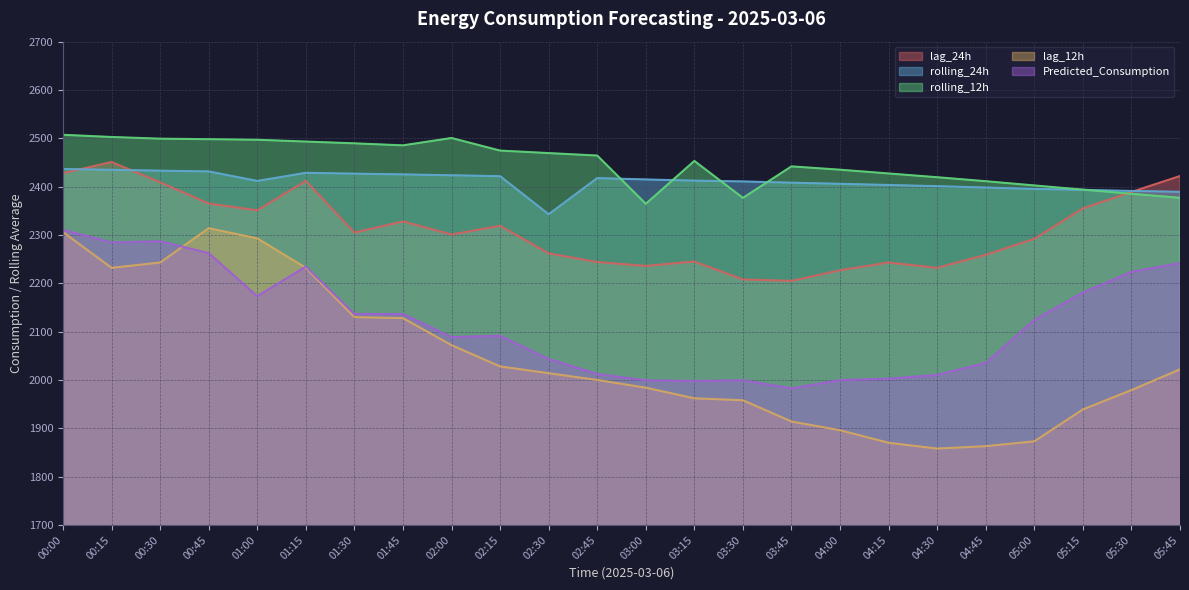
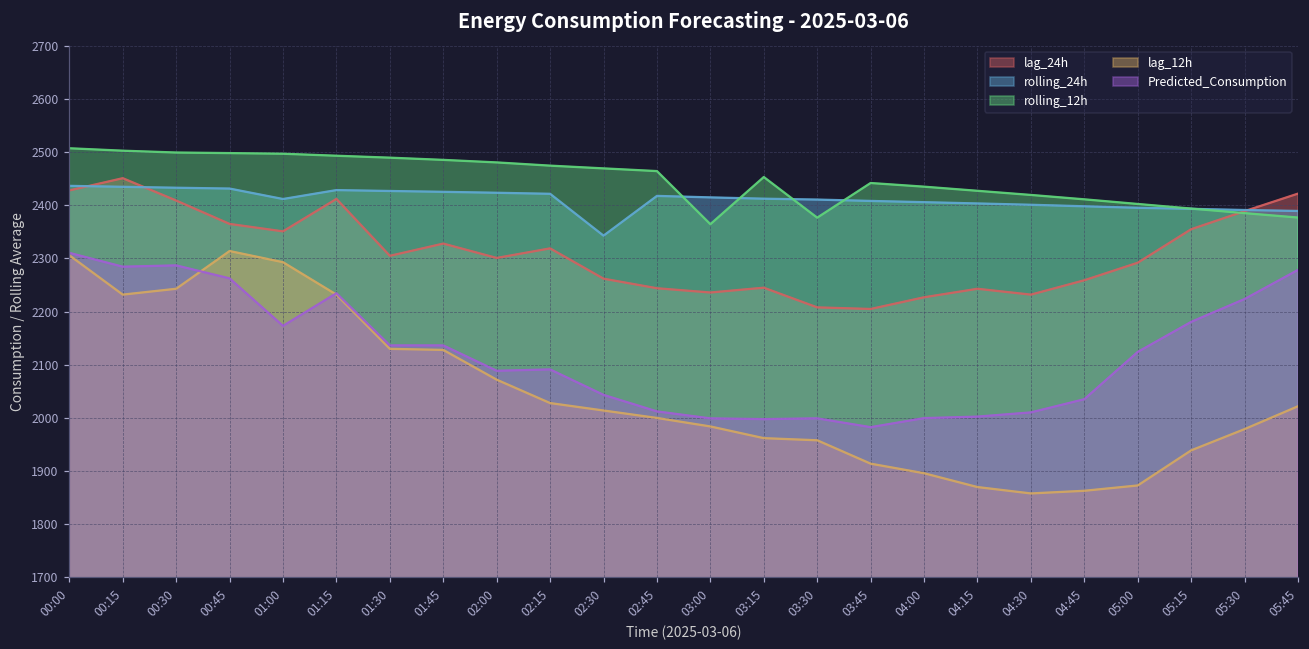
  {
    "rolling_24h": {
      "00:00": 2440,
      "00:15": 2430,
      "00:30": 2430,
      "00:45": 2430,
      "01:00": 2410,
      "01:15": 2430,
      "01:30": 2430,
      "01:45": 2430,
      "02:00": 2420,
      "02:15": 2420,
      "02:30": 2340,
      "02:45": 2420,
      "03:00": 2410,
      "03:15": 2410,
      "03:30": 2410,
      "03:45": 2410,
      "04:00": 2410,
      "04:15": 2400,
      "04:30": 2400,
      "04:45": 2400,
      "05:00": 2400,
      "05:45": 2390
    },
    "rolling_12h": {
      "00:00": 2510,
      "00:15": 2500,
      "00:30": 2500,
      "00:45": 2500,
      "01:00": 2500,
      "01:15": 2490,
      "01:30": 2490,
      "01:45": 2490,
-     "02:00": 2500,
+     "02:00": 2480,
      "02:15": 2470,
      "02:30": 2470,
      "02:45": 2460,
      "03:00": 2360,
      "03:15": 2450,
      "03:30": 2380,
      "03:45": 2440,
      "04:00": 2440,
      "04:15": 2430,
      "04:30": 2420,
      "04:45": 2410,
      "05:00": 2400,
      "05:45": 2380
    },
    "Predicted_Consumption": {
      "00:15": 2280,
      "00:30": 2290,
      "00:45": 2260,
      "01:00": 2170,
      "01:30": 2140,
      "01:45": 2140,
      "02:00": 2090,
      "02:15": 2090,
      "02:30": 2040,
      "02:45": 2010,
      "03:00": 2000,
      "03:15": 2000,
      "03:30": 2000,
      "03:45": 1980,
      "04:00": 2000,
      "04:15": 2000,
      "04:30": 2010,
      "04:45": 2040,
      "05:00": 2120,
      "05:15": 2180,
      "05:30": 2220,
-     "05:45": 2240
+     "05:45": 2280
    }
  }
